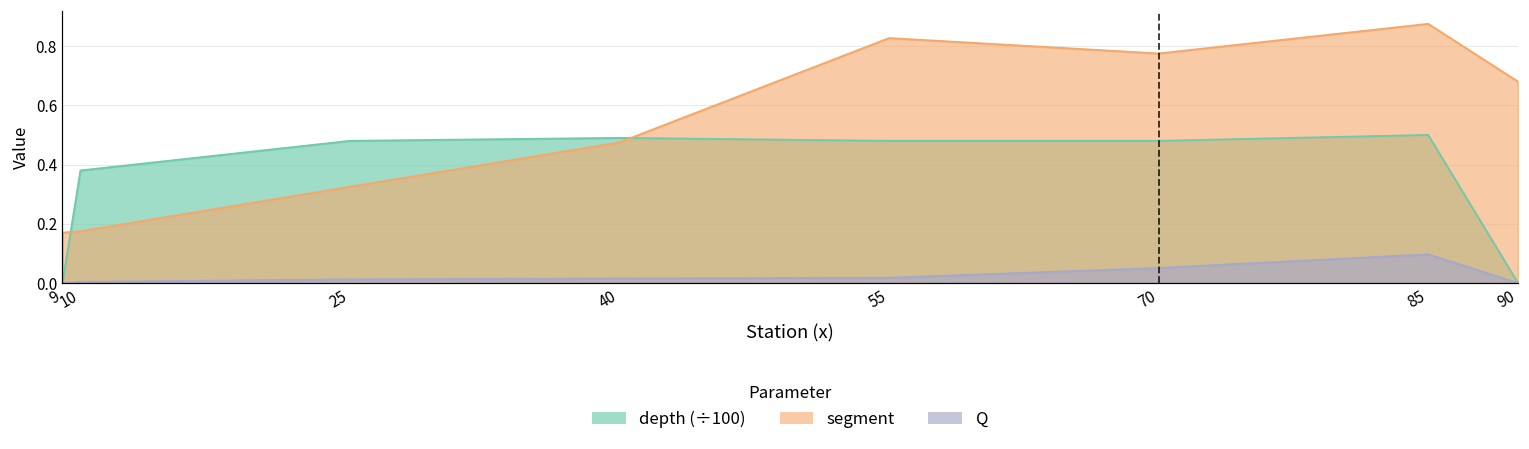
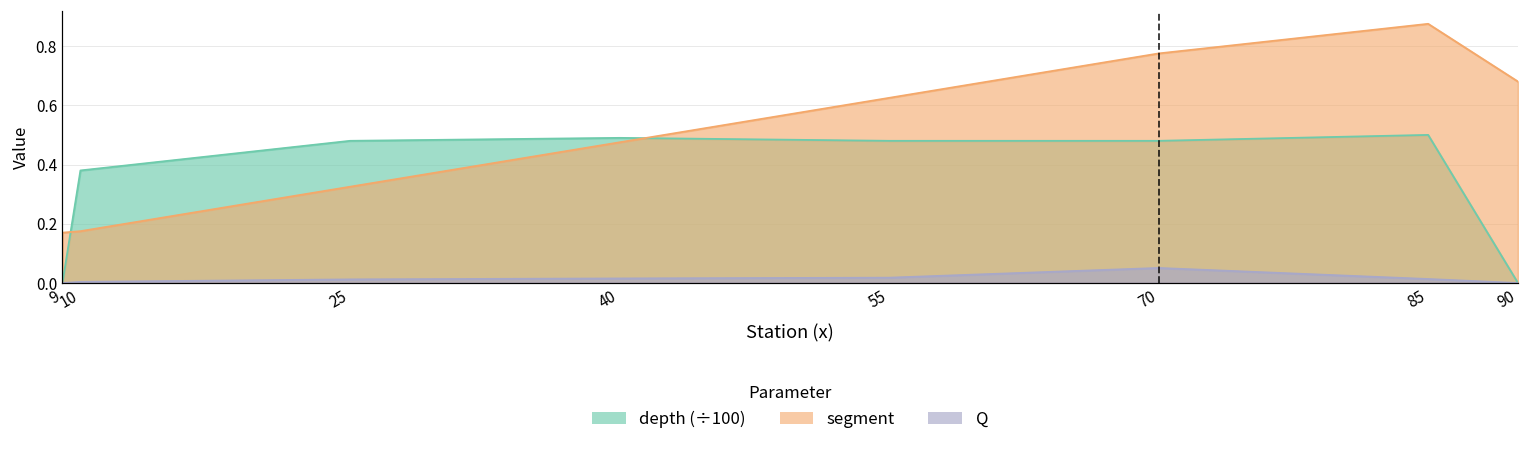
  {
    "segment": {
      "9": 0.17,
      "10": 0.18,
      "25": 0.33,
      "40": 0.48,
-     "55": 0.83,
+     "55": 0.63,
      "70": 0.78,
      "85": 0.88,
      "90": 0.68
    },
    "Q": {
      "10": 0.00,
      "25": 0.01,
      "40": 0.02,
      "55": 0.02,
      "70": 0.05,
-     "85": 0.10
+     "85": 0.01
    }
  }
